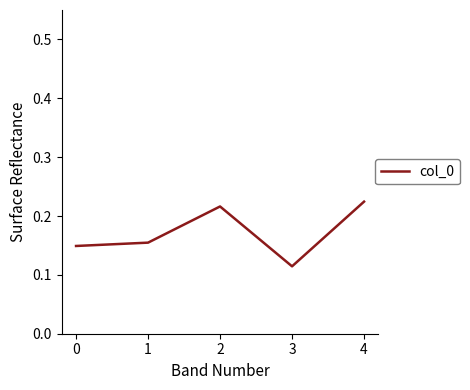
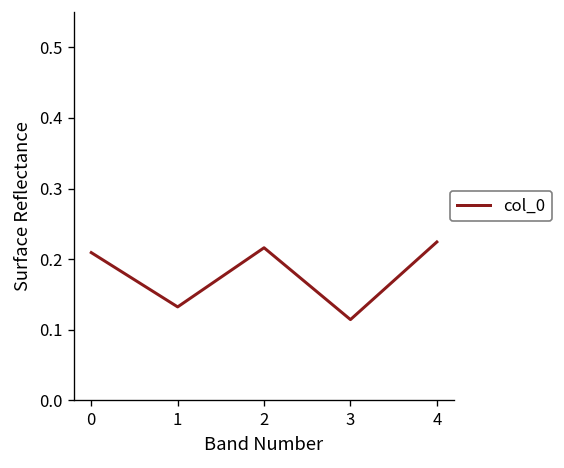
  {
-   "0": 0.15,
-   "1": 0.15,
+   "0": 0.21,
+   "1": 0.13,
    "2": 0.22,
    "3": 0.11,
    "4": 0.22
  }
